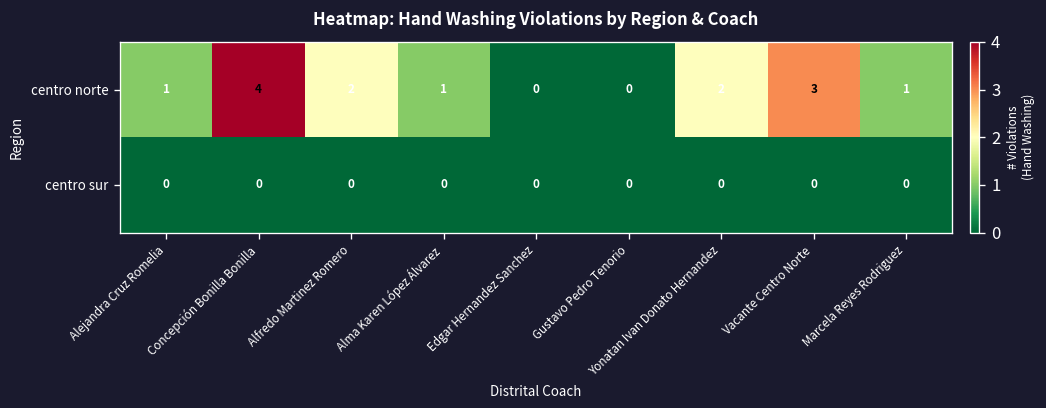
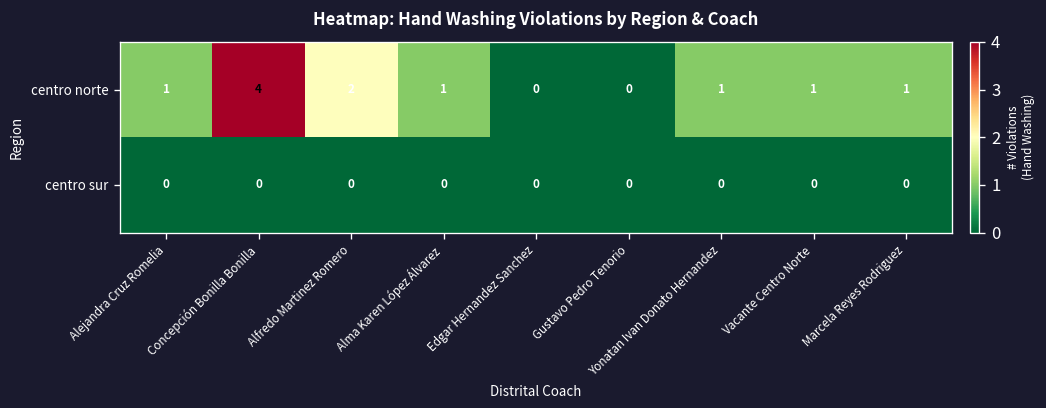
  {
    "centro norte": {
      "Alejandra Cruz Romelia": 1,
      "Concepción Bonilla Bonilla": 4,
      "Alfredo Martinez Romero": 2,
      "Alma Karen López Álvarez": 1,
      "Edgar Hernandez Sanchez": 0,
      "Gustavo Pedro Tenorio": 0,
-     "Yonatan Ivan Donato Hernandez": 2,
-     "Vacante Centro Norte": 3,
+     "Yonatan Ivan Donato Hernandez": 1,
+     "Vacante Centro Norte": 1,
      "Marcela Reyes Rodriguez": 1
    },
    "centro sur": {
      "Alejandra Cruz Romelia": 0,
      "Concepción Bonilla Bonilla": 0,
      "Alfredo Martinez Romero": 0,
      "Alma Karen López Álvarez": 0,
      "Edgar Hernandez Sanchez": 0,
      "Gustavo Pedro Tenorio": 0,
      "Yonatan Ivan Donato Hernandez": 0,
      "Vacante Centro Norte": 0,
      "Marcela Reyes Rodriguez": 0
    }
  }
